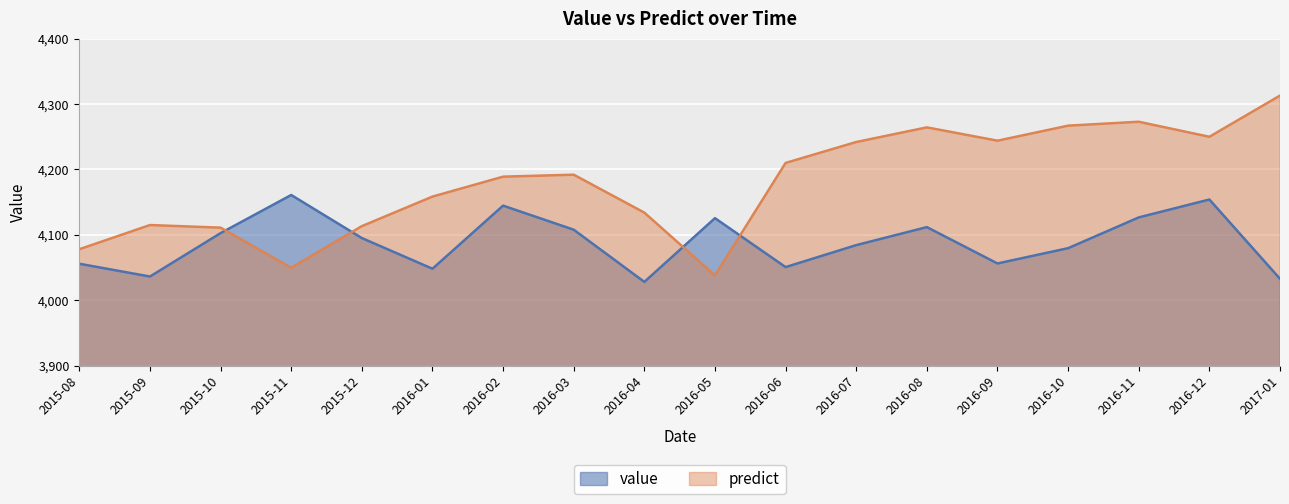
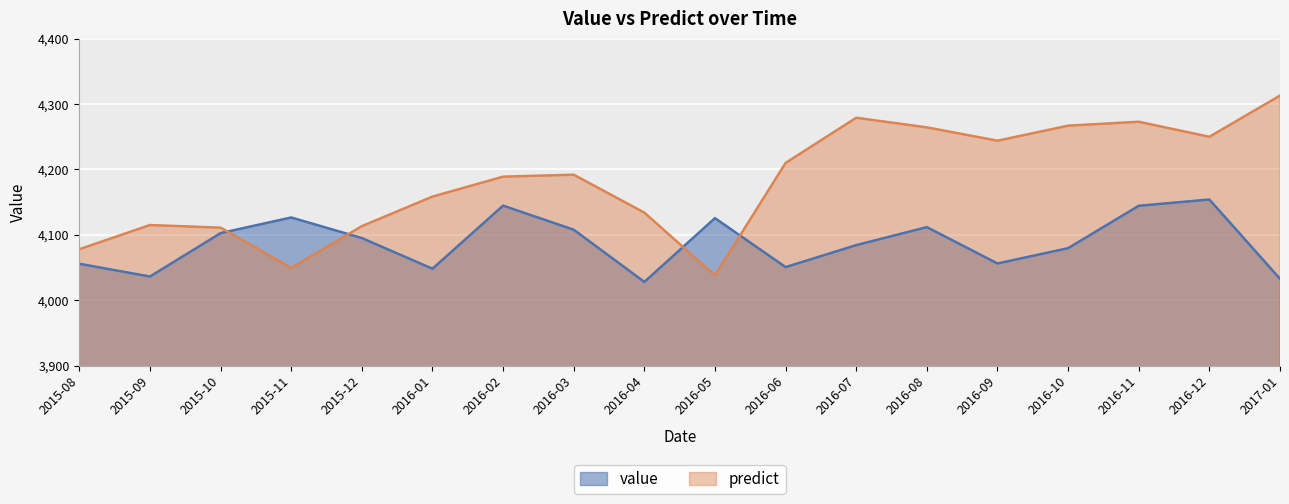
  {
    "value": {
      "2015-08": "4,060",
      "2015-09": "4,040",
      "2015-10": "4,100",
-     "2015-11": "4,160",
+     "2015-11": "4,130",
      "2015-12": "4,100",
      "2016-01": "4,050",
      "2016-02": "4,140",
      "2016-03": "4,110",
      "2016-04": "4,030",
      "2016-05": "4,130",
      "2016-06": "4,050",
      "2016-07": "4,080",
      "2016-08": "4,110",
      "2016-09": "4,060",
      "2016-10": "4,080",
-     "2016-11": "4,130",
+     "2016-11": "4,140",
      "2016-12": "4,150",
      "2017-01": "4,030"
    },
    "predict": {
      "2015-08": "4,080",
      "2015-09": "4,120",
      "2015-10": "4,110",
      "2015-11": "4,050",
      "2015-12": "4,110",
      "2016-01": "4,160",
      "2016-02": "4,190",
      "2016-03": "4,190",
      "2016-04": "4,130",
      "2016-05": "4,040",
      "2016-06": "4,210",
-     "2016-07": "4,240",
+     "2016-07": "4,280",
      "2016-08": "4,260",
      "2016-09": "4,240",
      "2016-10": "4,270",
      "2016-11": "4,270",
      "2016-12": "4,250",
      "2017-01": "4,310"
    }
  }
